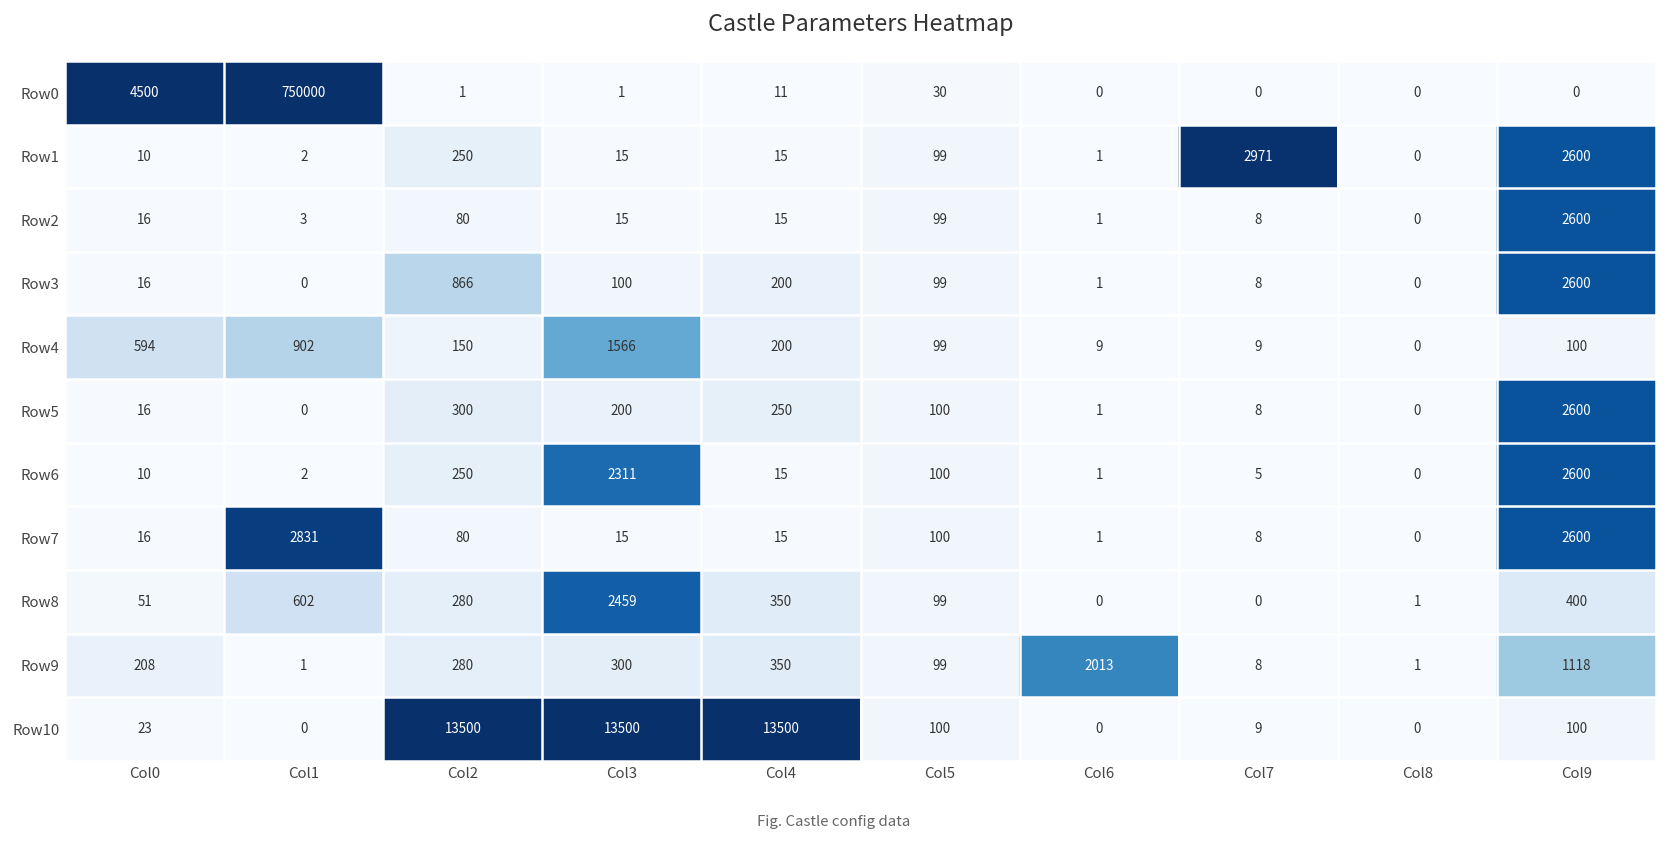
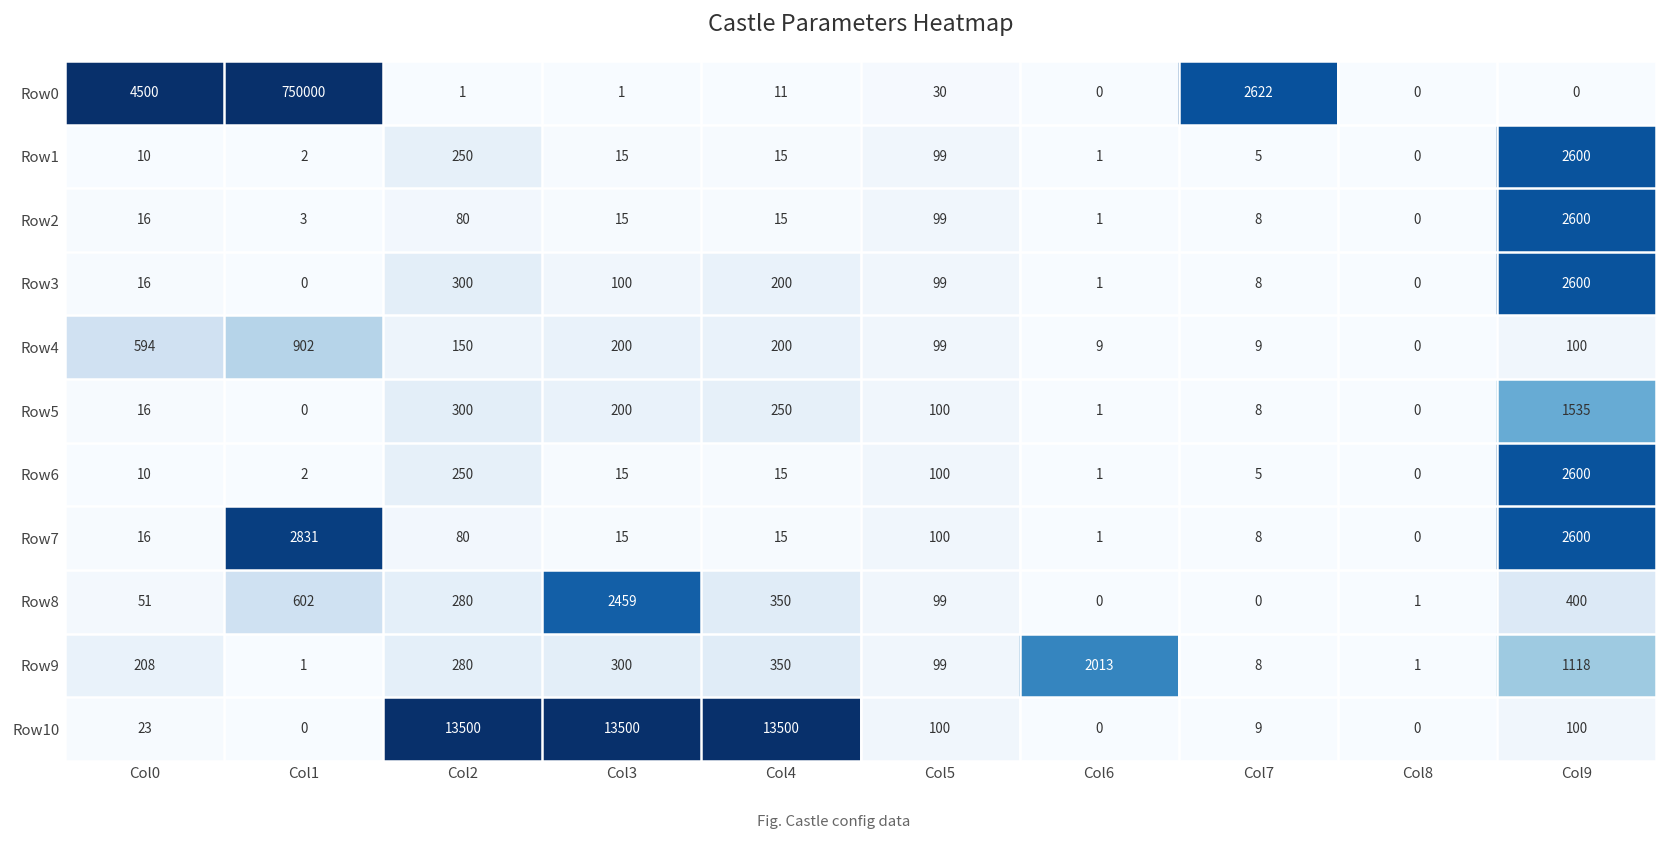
  {
    "Row0": {
      "Col0": 4500,
      "Col1": 750000,
      "Col2": 1,
      "Col3": 1,
      "Col4": 11,
      "Col5": 30,
      "Col6": 0,
-     "Col7": 0,
+     "Col7": 2622,
      "Col8": 0,
      "Col9": 0
    },
    "Row1": {
      "Col0": 10,
      "Col1": 2,
      "Col2": 250,
      "Col3": 15,
      "Col4": 15,
      "Col5": 99,
      "Col6": 1,
-     "Col7": 2971,
+     "Col7": 5,
      "Col8": 0,
      "Col9": 2600
    },
    "Row2": {
      "Col0": 16,
      "Col1": 3,
      "Col2": 80,
      "Col3": 15,
      "Col4": 15,
      "Col5": 99,
      "Col6": 1,
      "Col7": 8,
      "Col8": 0,
      "Col9": 2600
    },
    "Row3": {
      "Col0": 16,
      "Col1": 0,
-     "Col2": 866,
+     "Col2": 300,
      "Col3": 100,
      "Col4": 200,
      "Col5": 99,
      "Col6": 1,
      "Col7": 8,
      "Col8": 0,
      "Col9": 2600
    },
    "Row4": {
      "Col0": 594,
      "Col1": 902,
      "Col2": 150,
-     "Col3": 1566,
+     "Col3": 200,
      "Col4": 200,
      "Col5": 99,
      "Col6": 9,
      "Col7": 9,
      "Col8": 0,
      "Col9": 100
    },
    "Row5": {
      "Col0": 16,
      "Col1": 0,
      "Col2": 300,
      "Col3": 200,
      "Col4": 250,
      "Col5": 100,
      "Col6": 1,
      "Col7": 8,
      "Col8": 0,
-     "Col9": 2600
+     "Col9": 1535
    },
    "Row6": {
      "Col0": 10,
      "Col1": 2,
      "Col2": 250,
-     "Col3": 2311,
+     "Col3": 15,
      "Col4": 15,
      "Col5": 100,
      "Col6": 1,
      "Col7": 5,
      "Col8": 0,
      "Col9": 2600
    },
    "Row7": {
      "Col0": 16,
      "Col1": 2831,
      "Col2": 80,
      "Col3": 15,
      "Col4": 15,
      "Col5": 100,
      "Col6": 1,
      "Col7": 8,
      "Col8": 0,
      "Col9": 2600
    },
    "Row8": {
      "Col0": 51,
      "Col1": 602,
      "Col2": 280,
      "Col3": 2459,
      "Col4": 350,
      "Col5": 99,
      "Col6": 0,
      "Col7": 0,
      "Col8": 1,
      "Col9": 400
    },
    "Row9": {
      "Col0": 208,
      "Col1": 1,
      "Col2": 280,
      "Col3": 300,
      "Col4": 350,
      "Col5": 99,
      "Col6": 2013,
      "Col7": 8,
      "Col8": 1,
      "Col9": 1118
    },
    "Row10": {
      "Col0": 23,
      "Col1": 0,
      "Col2": 13500,
      "Col3": 13500,
      "Col4": 13500,
      "Col5": 100,
      "Col6": 0,
      "Col7": 9,
      "Col8": 0,
      "Col9": 100
    }
  }
